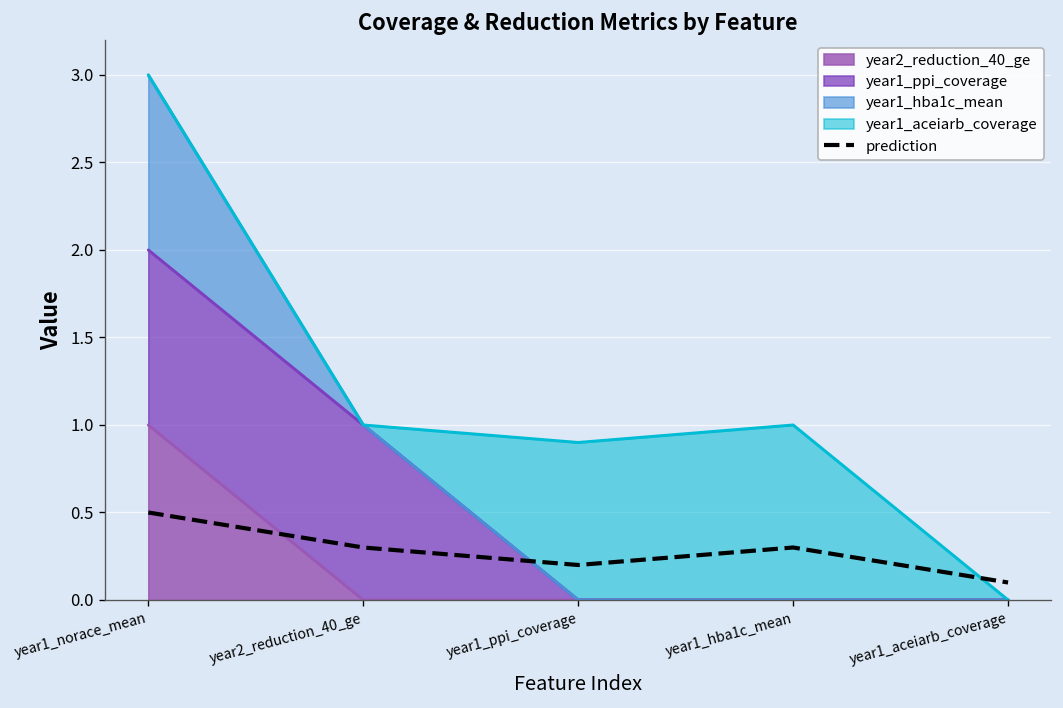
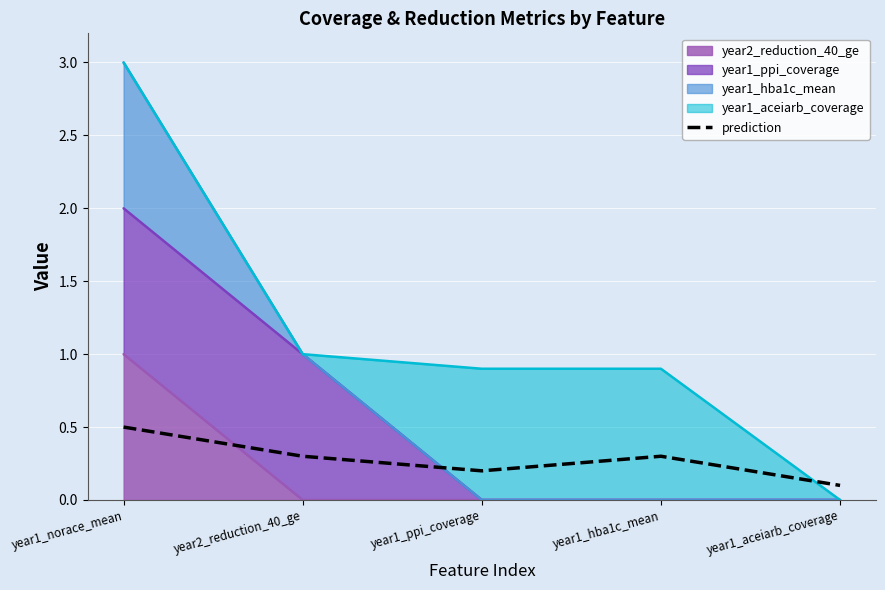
  {
    "year1_aceiarb_coverage": {
      "year1_ppi_coverage": 0.9,
-     "year1_hba1c_mean": 1.0
+     "year1_hba1c_mean": 0.9
    },
    "prediction": {
      "year1_norace_mean": 0.5,
      "year2_reduction_40_ge": 0.3,
      "year1_ppi_coverage": 0.2,
      "year1_hba1c_mean": 0.3,
      "year1_aceiarb_coverage": 0.1
    }
  }
